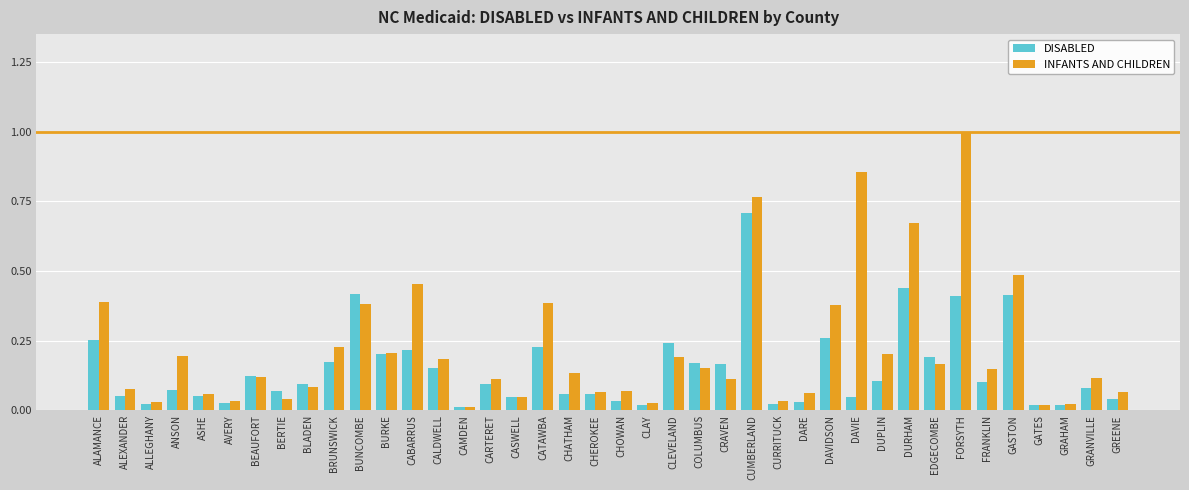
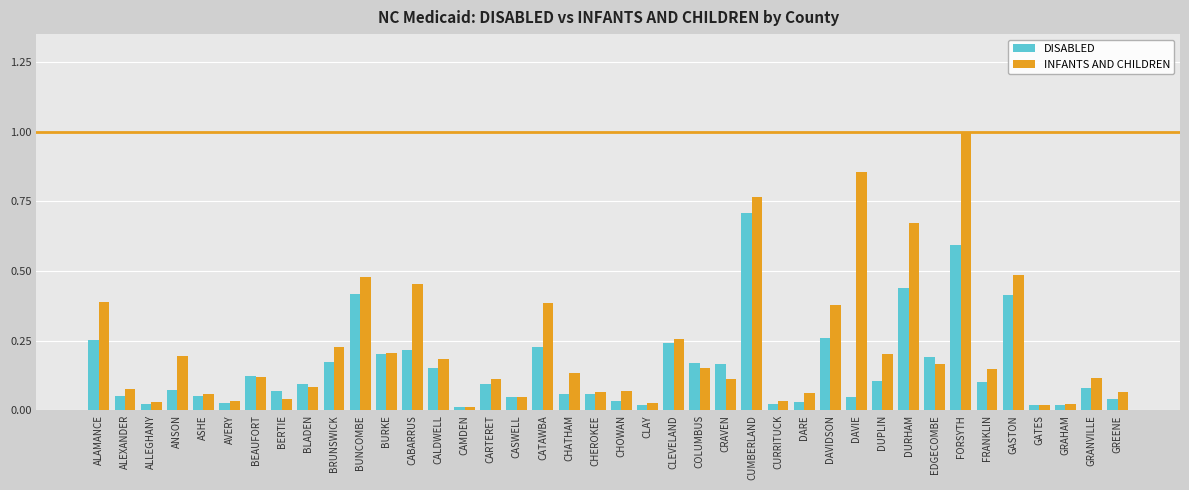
  {
    "DISABLED": {
      "ALAMANCE": 0.25,
      "ALEXANDER": 0.05,
      "ALLEGHANY": 0.02,
      "ANSON": 0.07,
      "ASHE": 0.05,
      "AVERY": 0.03,
      "BEAUFORT": 0.12,
      "BERTIE": 0.07,
      "BLADEN": 0.09,
      "BRUNSWICK": 0.17,
      "BUNCOMBE": 0.42,
      "BURKE": 0.20,
      "CABARRUS": 0.22,
      "CALDWELL": 0.15,
      "CAMDEN": 0.01,
      "CARTERET": 0.09,
      "CASWELL": 0.05,
      "CATAWBA": 0.23,
      "CHATHAM": 0.06,
      "CHEROKEE": 0.06,
      "CHOWAN": 0.03,
      "CLAY": 0.02,
      "CLEVELAND": 0.24,
      "COLUMBUS": 0.17,
      "CRAVEN": 0.17,
      "CUMBERLAND": 0.71,
      "CURRITUCK": 0.02,
      "DARE": 0.03,
      "DAVIDSON": 0.26,
      "DAVIE": 0.05,
      "DUPLIN": 0.11,
      "DURHAM": 0.44,
      "EDGECOMBE": 0.19,
-     "FORSYTH": 0.41,
+     "FORSYTH": 0.59,
      "FRANKLIN": 0.10,
      "GASTON": 0.41,
      "GATES": 0.02,
      "GRAHAM": 0.02,
      "GRANVILLE": 0.08,
      "GREENE": 0.04
    },
    "INFANTS AND CHILDREN": {
      "ALAMANCE": 0.39,
      "ALEXANDER": 0.07,
      "ALLEGHANY": 0.03,
      "ANSON": 0.19,
      "ASHE": 0.06,
      "AVERY": 0.03,
      "BEAUFORT": 0.12,
      "BERTIE": 0.04,
      "BLADEN": 0.08,
      "BRUNSWICK": 0.23,
-     "BUNCOMBE": 0.38,
+     "BUNCOMBE": 0.48,
      "BURKE": 0.21,
      "CABARRUS": 0.45,
      "CALDWELL": 0.18,
      "CAMDEN": 0.01,
      "CARTERET": 0.11,
      "CASWELL": 0.05,
      "CATAWBA": 0.39,
      "CHATHAM": 0.13,
      "CHEROKEE": 0.07,
      "CHOWAN": 0.07,
      "CLAY": 0.03,
-     "CLEVELAND": 0.19,
+     "CLEVELAND": 0.26,
      "COLUMBUS": 0.15,
      "CRAVEN": 0.11,
      "CUMBERLAND": 0.77,
      "CURRITUCK": 0.03,
      "DARE": 0.06,
      "DAVIDSON": 0.38,
      "DAVIE": 0.86,
      "DUPLIN": 0.20,
      "DURHAM": 0.67,
      "EDGECOMBE": 0.16,
      "FORSYTH": 1.00,
      "FRANKLIN": 0.15,
      "GASTON": 0.49,
      "GATES": 0.02,
      "GRAHAM": 0.02,
      "GRANVILLE": 0.11,
      "GREENE": 0.07
    }
  }
